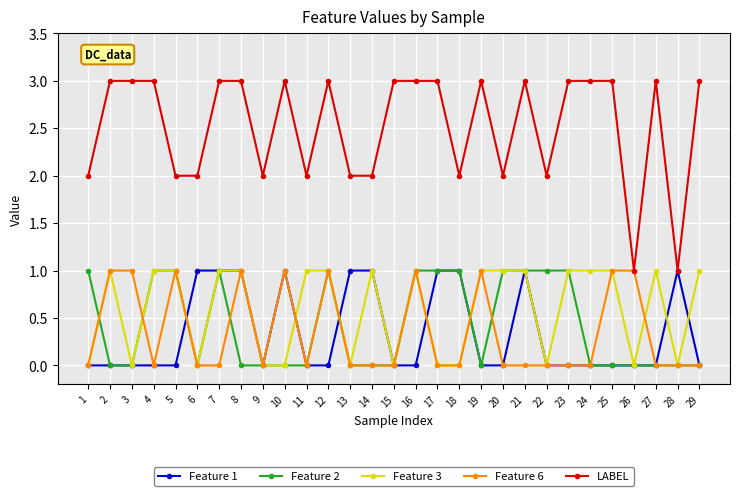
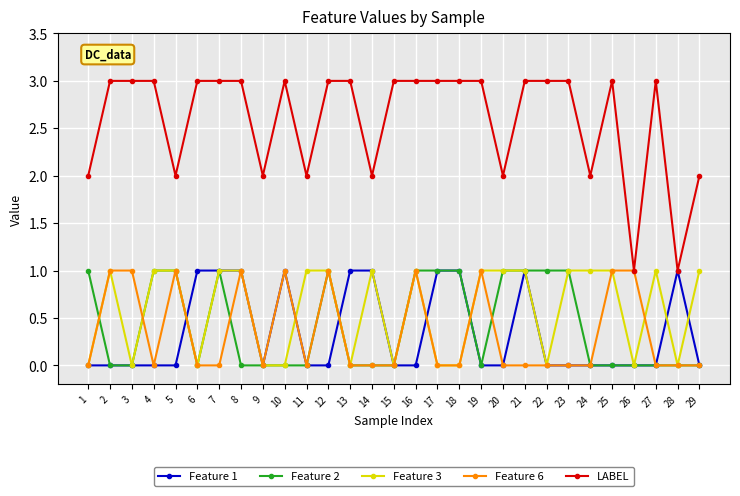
  {
    "Feature 1": {
      "5": 0,
      "6": 1,
      "12": 0,
      "13": 1,
      "16": 0
    },
    "Feature 2": {
      "1": 1,
      "8": 0,
      "22": 1
    },
    "Feature 3": {
      "11": 1,
      "24": 1,
      "27": 1,
      "29": 1
    },
    "Feature 6": {
      "3": 1,
      "7": 0,
      "21": 0
    },
    "LABEL": {
      "1": 2,
      "2": 3,
      "3": 3,
      "4": 3,
      "5": 2,
-     "6": 2,
+     "6": 3,
      "7": 3,
      "8": 3,
      "9": 2,
      "10": 3,
      "11": 2,
      "12": 3,
-     "13": 2,
+     "13": 3,
      "14": 2,
      "15": 3,
      "16": 3,
      "17": 3,
-     "18": 2,
+     "18": 3,
      "19": 3,
      "20": 2,
      "21": 3,
-     "22": 2,
+     "22": 3,
      "23": 3,
-     "24": 3,
+     "24": 2,
      "25": 3,
      "27": 3,
-     "29": 3
+     "29": 2
    }
  }
